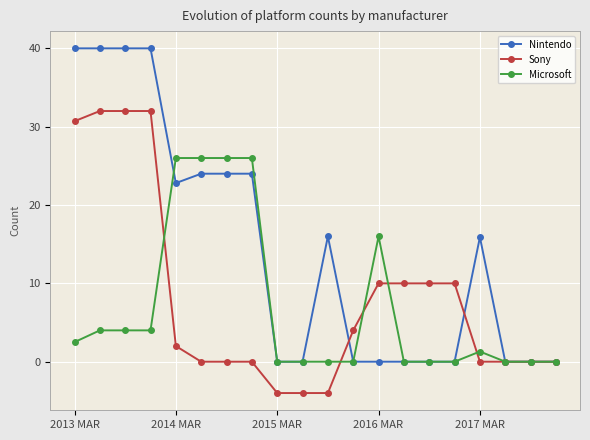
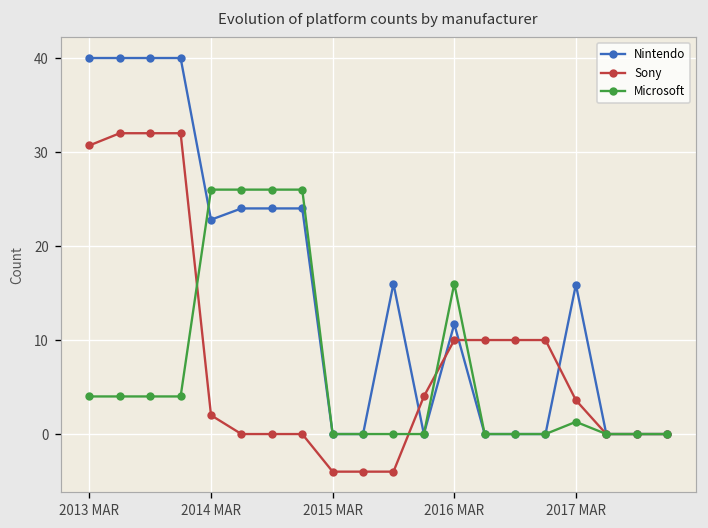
  {
    "Nintendo": {
      "2013 MAR": 40,
      "2014 MAR": 23,
-     "2016 MAR": 0,
+     "2016 MAR": 12,
      "2017 MAR": 16
    },
    "Sony": {
      "2013 MAR": 31,
      "2014 MAR": 2,
      "2015 MAR": -4,
      "2016 MAR": 10,
-     "2017 MAR": 0
+     "2017 MAR": 4
    },
    "Microsoft": {
-     "2013 MAR": 3,
+     "2013 MAR": 4,
      "2014 MAR": 26,
      "2016 MAR": 16,
      "2017 MAR": 1
    }
  }
